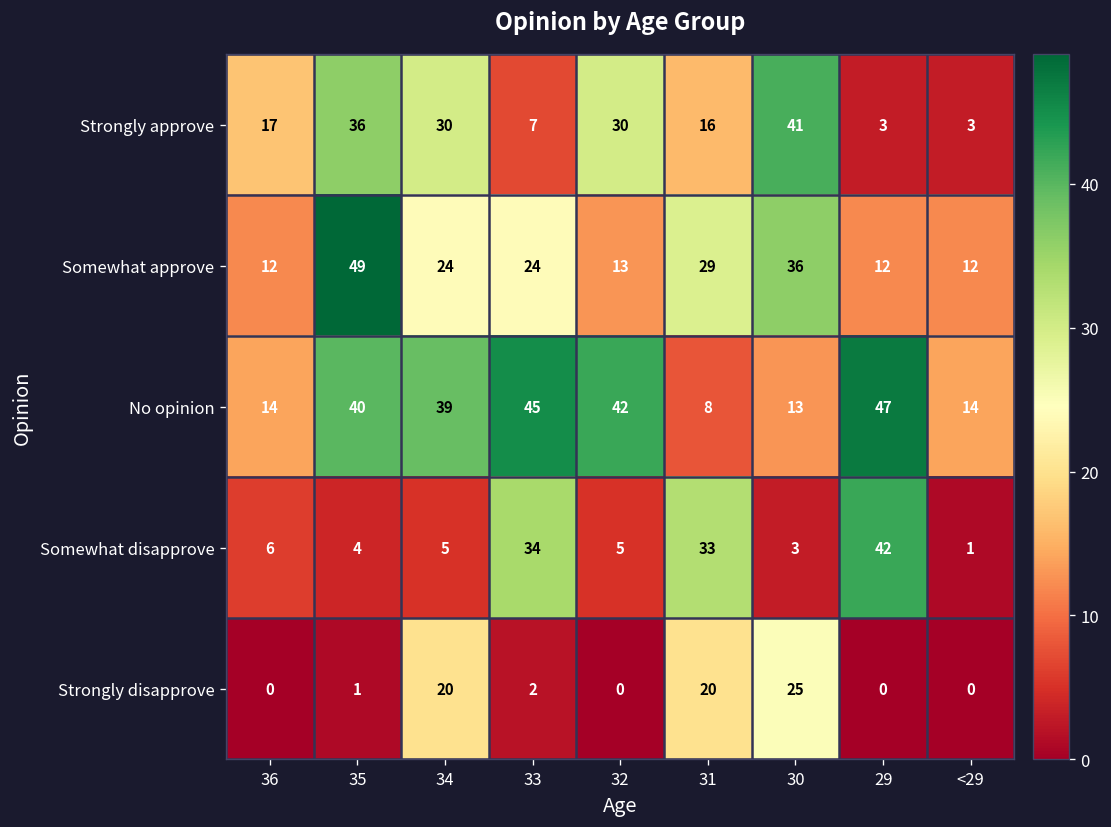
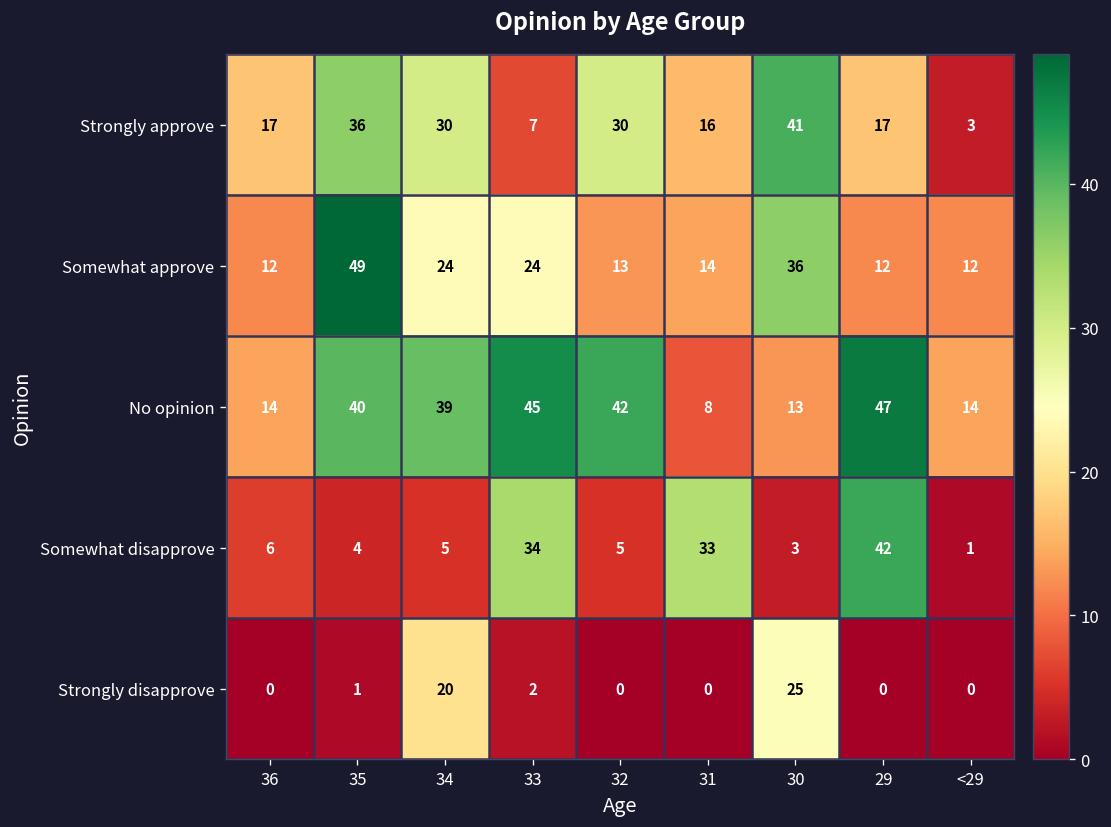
  {
    "Strongly approve": {
      "36": 17,
      "35": 36,
      "34": 30,
      "33": 7,
      "32": 30,
      "31": 16,
      "30": 41,
-     "29": 3,
+     "29": 17,
      "<29": 3
    },
    "Somewhat approve": {
      "36": 12,
      "35": 49,
      "34": 24,
      "33": 24,
      "32": 13,
-     "31": 29,
+     "31": 14,
      "30": 36,
      "29": 12,
      "<29": 12
    },
    "No opinion": {
      "36": 14,
      "35": 40,
      "34": 39,
      "33": 45,
      "32": 42,
      "31": 8,
      "30": 13,
      "29": 47,
      "<29": 14
    },
    "Somewhat disapprove": {
      "36": 6,
      "35": 4,
      "34": 5,
      "33": 34,
      "32": 5,
      "31": 33,
      "30": 3,
      "29": 42,
      "<29": 1
    },
    "Strongly disapprove": {
      "36": 0,
      "35": 1,
      "34": 20,
      "33": 2,
      "32": 0,
-     "31": 20,
+     "31": 0,
      "30": 25,
      "29": 0,
      "<29": 0
    }
  }
